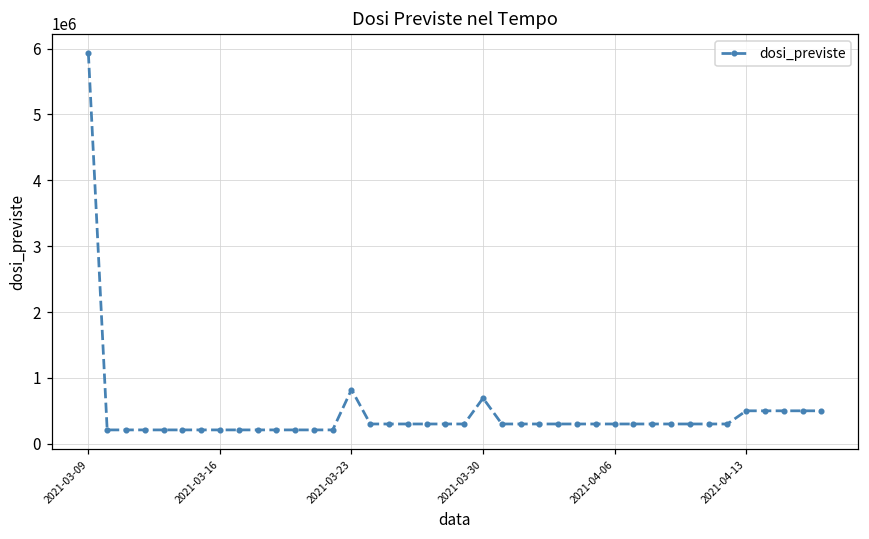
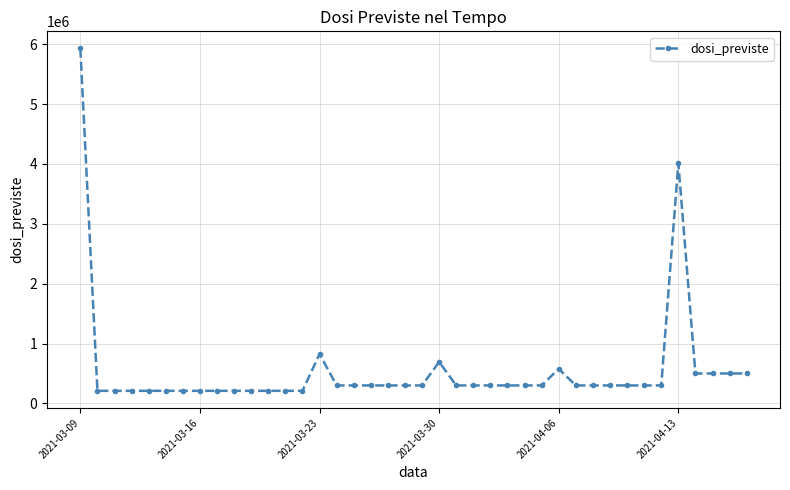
  {
    "2021-03-09": 5900000,
    "2021-03-16": 200000,
    "2021-03-23": 800000,
    "2021-03-30": 700000,
-   "2021-04-06": 300000,
-   "2021-04-13": 500000
+   "2021-04-06": 600000,
+   "2021-04-13": 4000000
  }
